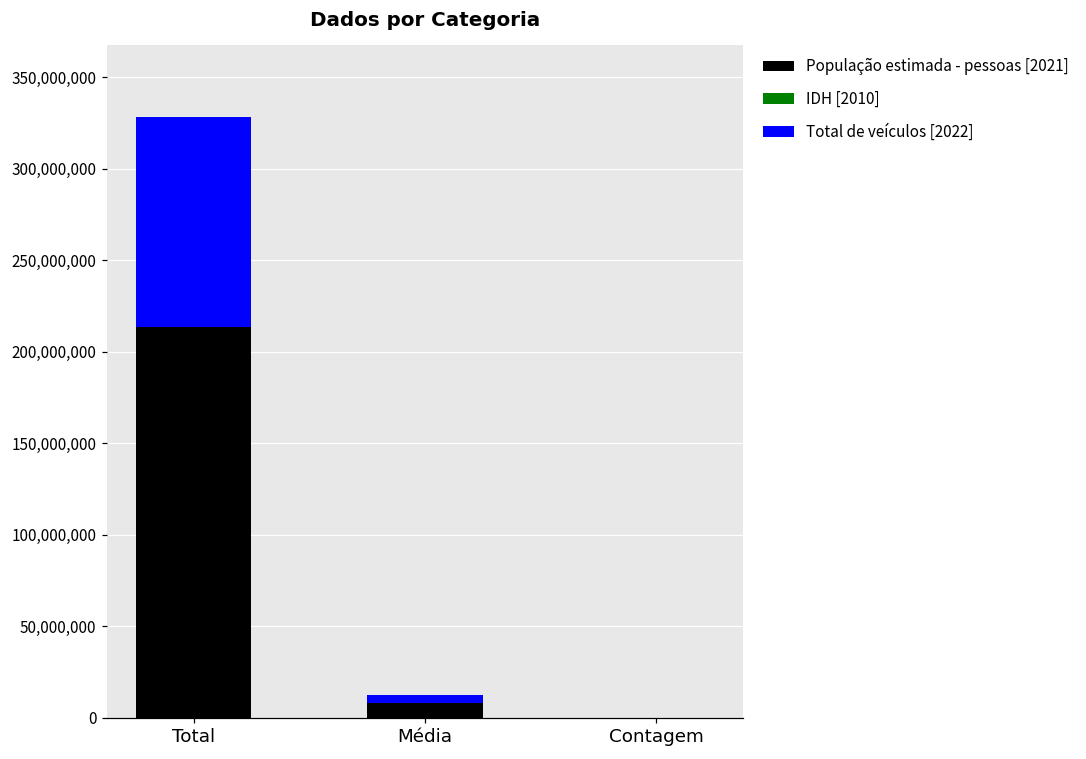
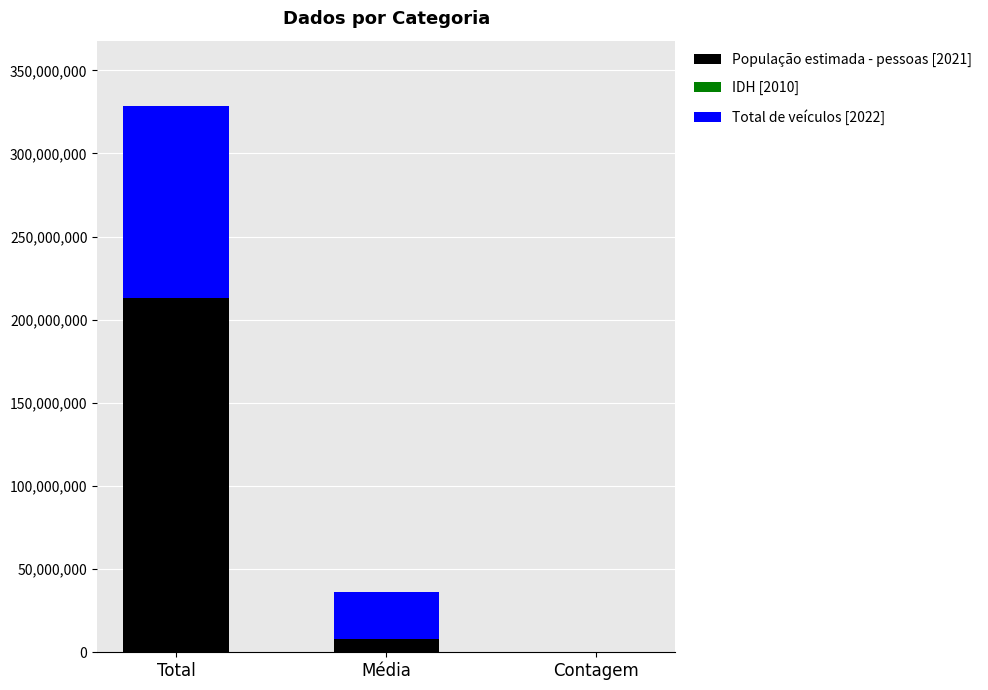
  {
    "IDH [2010]": {
      "Total": "213,000,000",
      "Média": "8,000,000"
    },
    "Total de veículos [2022]": {
      "Total": "115,000,000",
-     "Média": "4,000,000"
+     "Média": "28,000,000"
    }
  }
